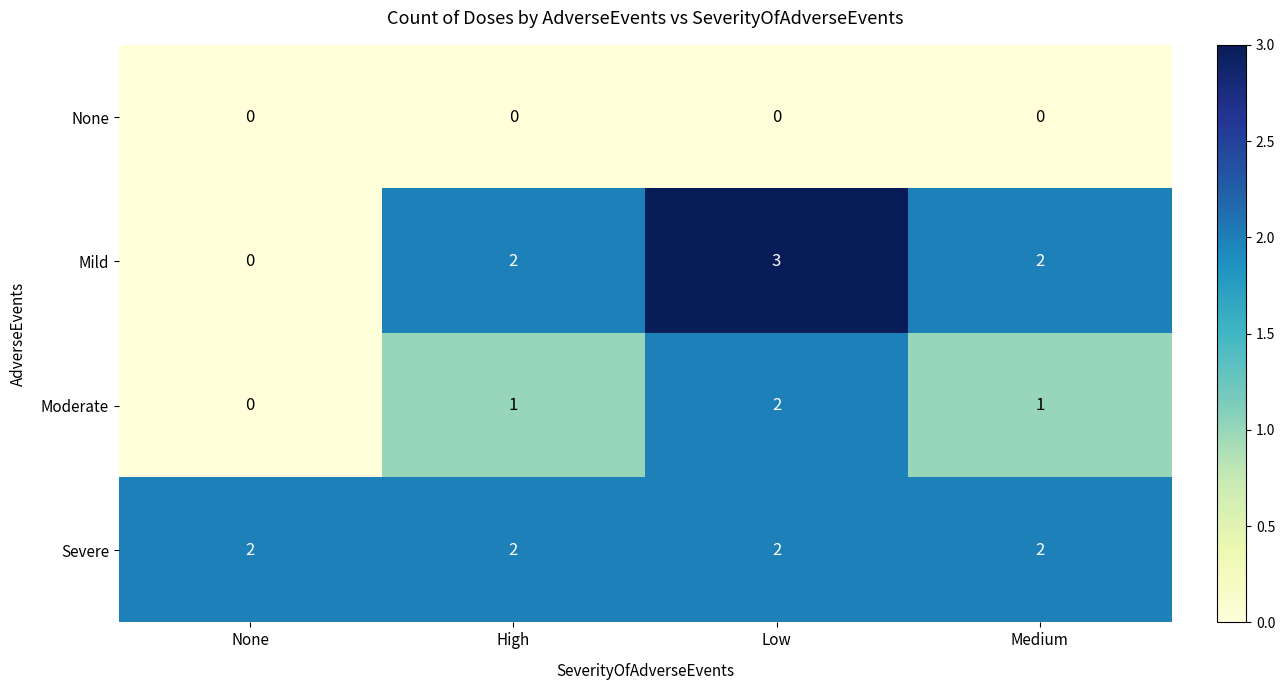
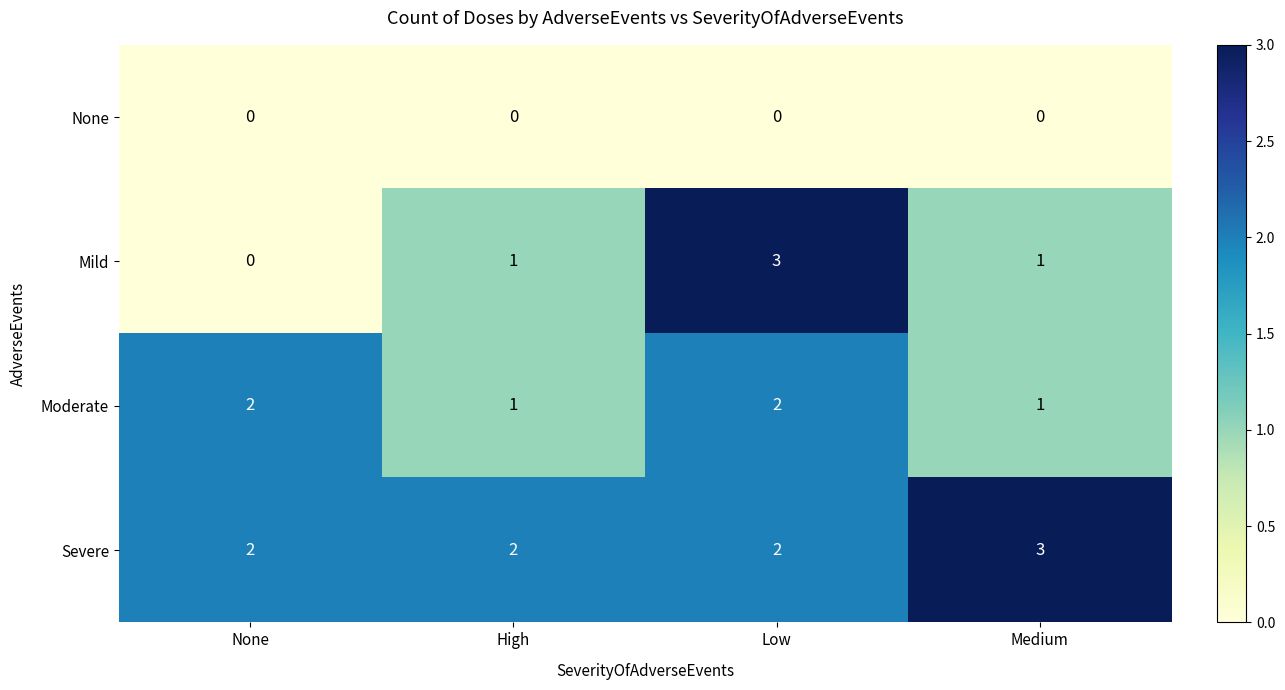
  {
    "None": {
      "None": 0,
      "High": 0,
      "Low": 0,
      "Medium": 0
    },
    "Mild": {
      "None": 0,
-     "High": 2,
+     "High": 1,
      "Low": 3,
-     "Medium": 2
+     "Medium": 1
    },
    "Moderate": {
-     "None": 0,
+     "None": 2,
      "High": 1,
      "Low": 2,
      "Medium": 1
    },
    "Severe": {
      "None": 2,
      "High": 2,
      "Low": 2,
-     "Medium": 2
+     "Medium": 3
    }
  }
